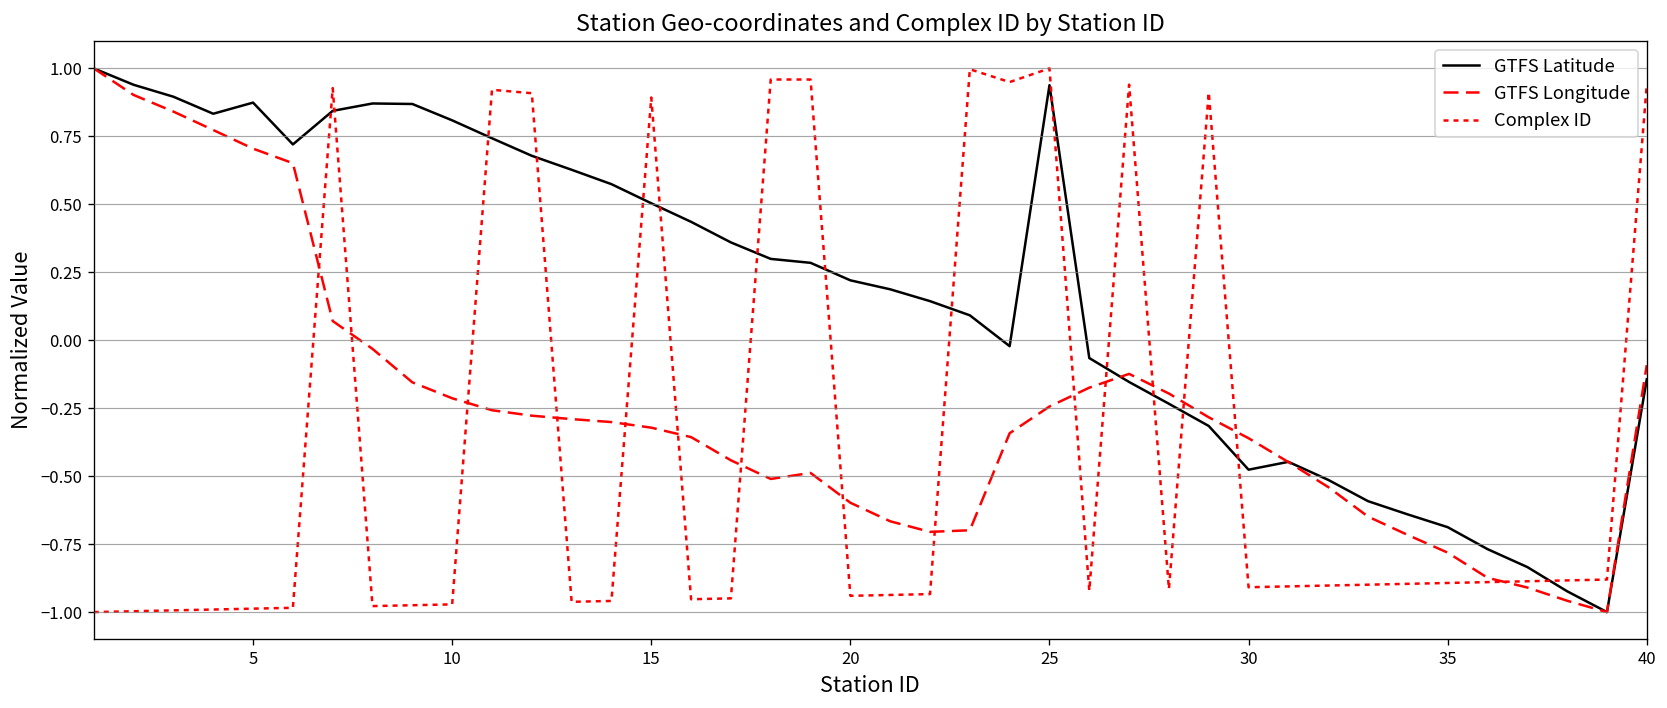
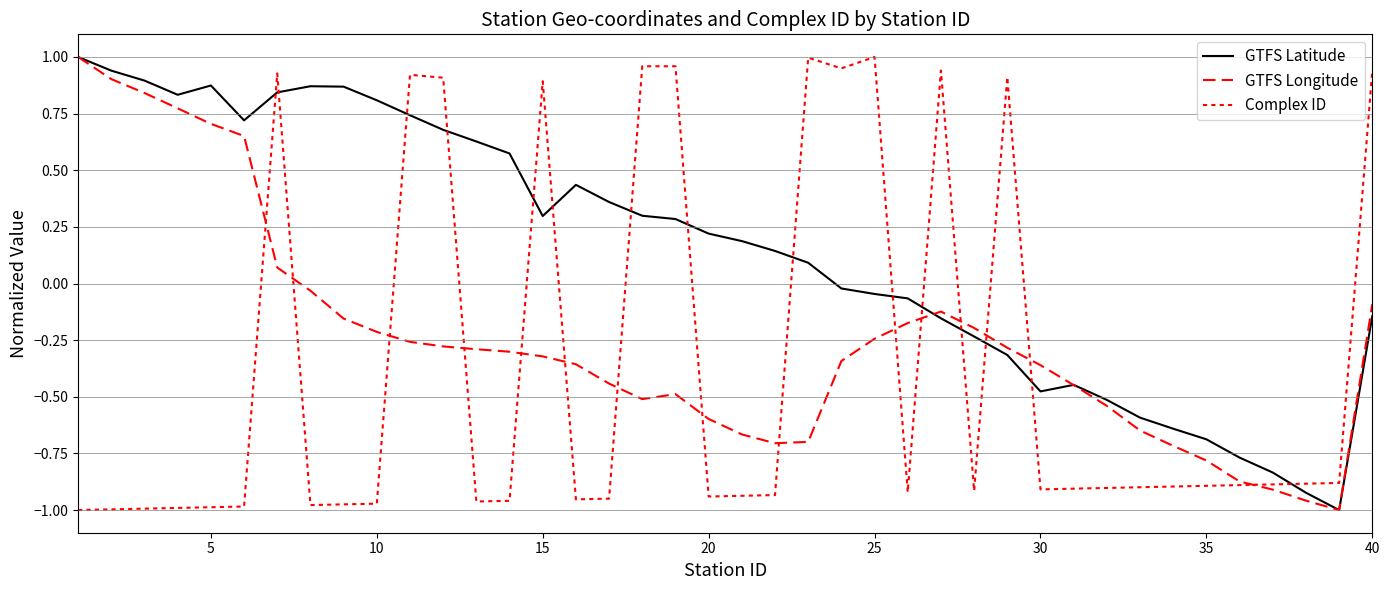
  {
    "GTFS Latitude": {
      "5": 0.87,
      "10": 0.81,
-     "15": 0.50,
+     "15": 0.30,
      "20": 0.22,
-     "25": 0.94,
+     "25": -0.05,
      "30": -0.48,
      "35": -0.69,
      "40": -0.14
    }
  }
